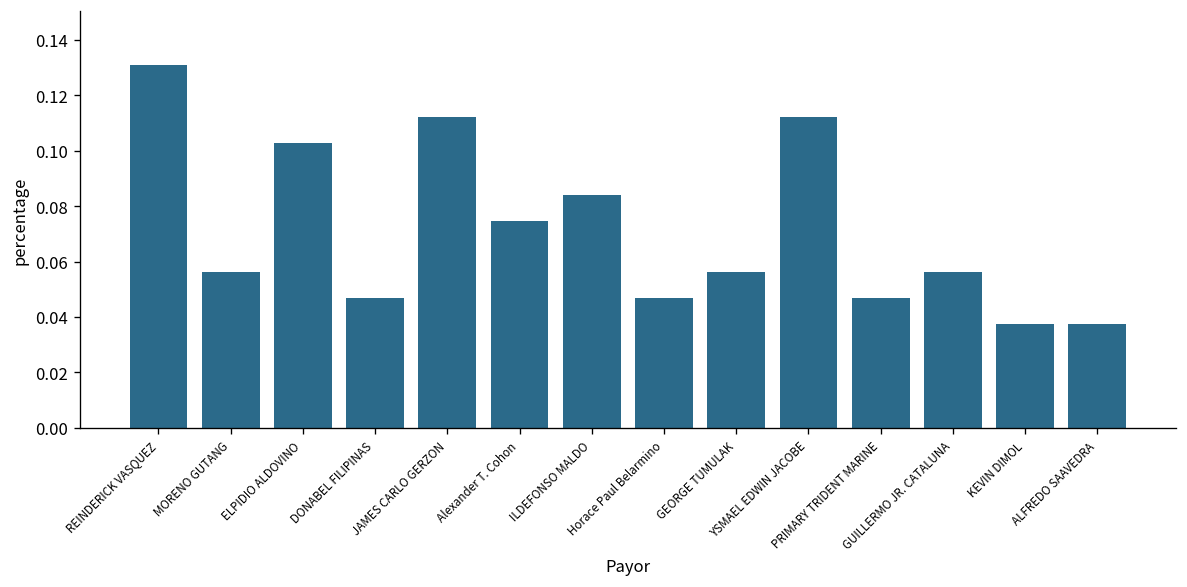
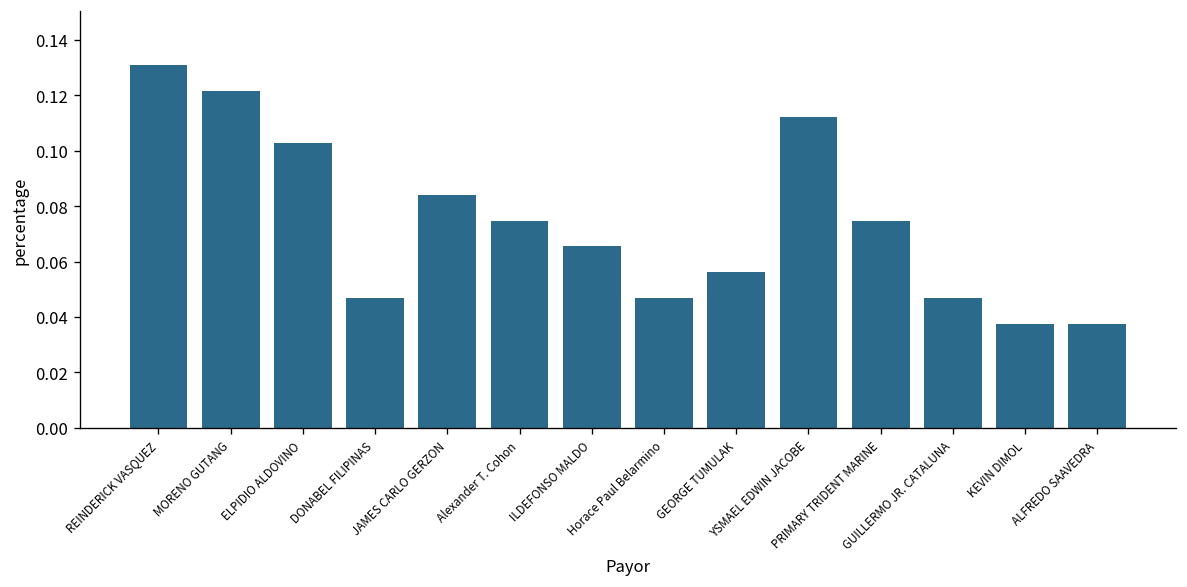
  {
    "REINDERICK VASQUEZ": 0.131,
-   "MORENO GUTANG": 0.056,
+   "MORENO GUTANG": 0.121,
    "ELPIDIO ALDOVINO": 0.103,
    "DONABEL FILIPINAS": 0.047,
-   "JAMES CARLO GERZON": 0.112,
+   "JAMES CARLO GERZON": 0.084,
    "Alexander T. Cohon": 0.075,
-   "ILDEFONSO MALDO": 0.084,
+   "ILDEFONSO MALDO": 0.065,
    "Horace Paul Belarmino": 0.047,
    "GEORGE TUMULAK": 0.056,
    "YSMAEL EDWIN JACOBE": 0.112,
-   "PRIMARY TRIDENT MARINE": 0.047,
-   "GUILLERMO JR. CATALUNA": 0.056,
+   "PRIMARY TRIDENT MARINE": 0.075,
+   "GUILLERMO JR. CATALUNA": 0.047,
    "KEVIN DIMOL": 0.037,
    "ALFREDO SAAVEDRA": 0.037
  }
